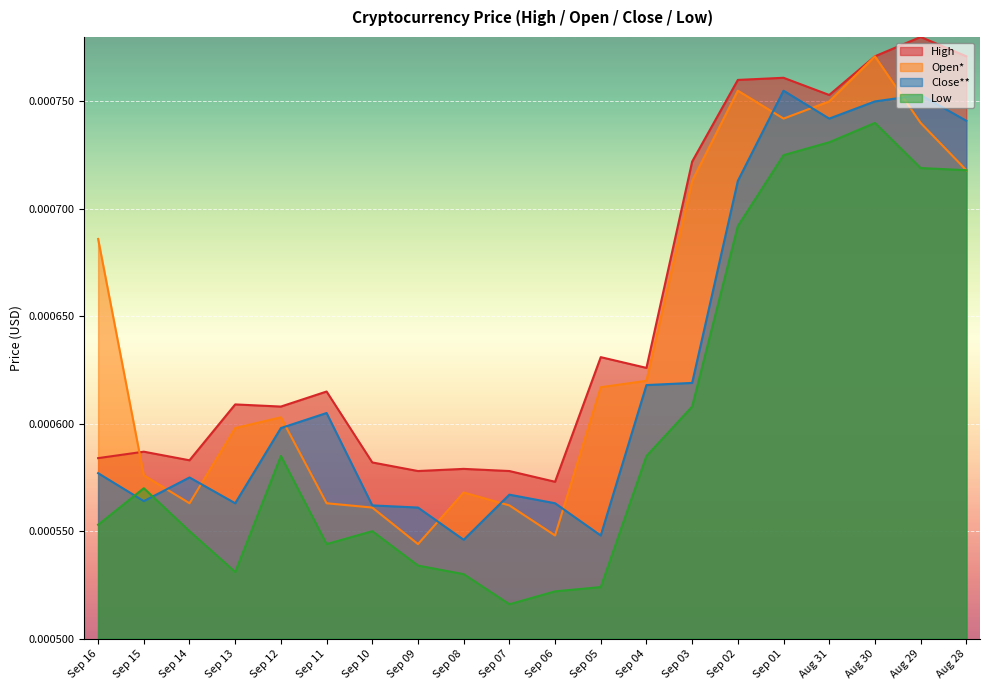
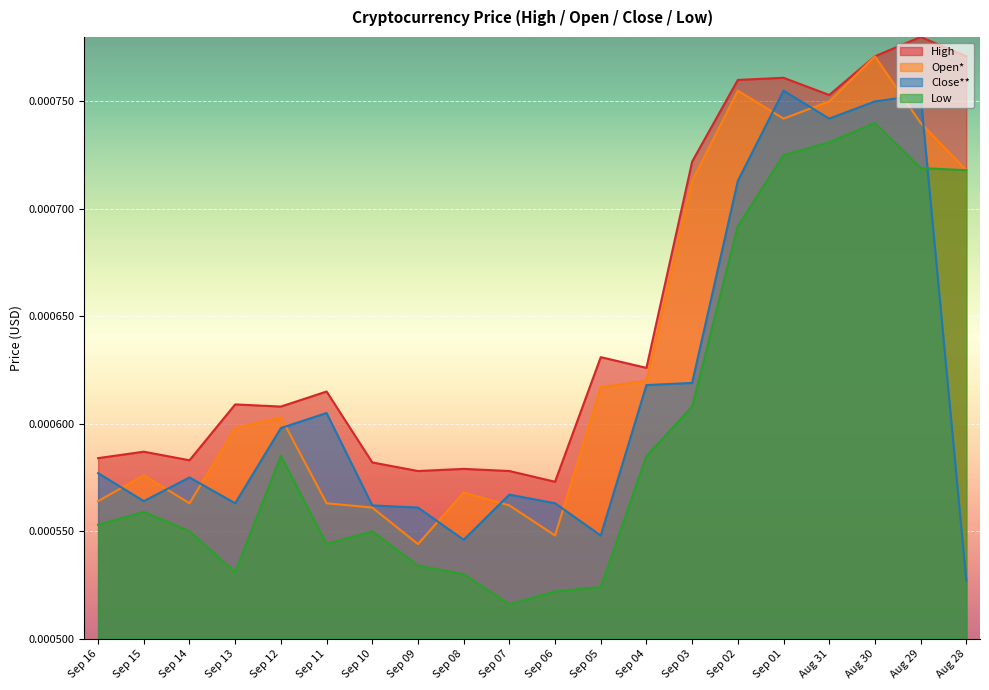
  {
    "High": {
      "Sep 16": 0.000584,
      "Sep 15": 0.000587,
      "Sep 14": 0.000583,
      "Sep 13": 0.000609,
      "Sep 12": 0.000608,
      "Sep 11": 0.000615,
      "Sep 10": 0.000582,
      "Sep 09": 0.000578,
      "Sep 08": 0.000579,
      "Sep 07": 0.000578,
      "Sep 06": 0.000573,
      "Sep 05": 0.000631,
      "Sep 04": 0.000626,
      "Sep 03": 0.000722,
      "Sep 02": 0.000760,
      "Sep 01": 0.000761,
      "Aug 31": 0.000753,
      "Aug 29": 0.000780
    },
    "Open*": {
-     "Sep 16": 0.000686,
+     "Sep 16": 0.000564,
      "Sep 15": 0.000576,
      "Sep 14": 0.000563,
      "Sep 13": 0.000598,
      "Sep 12": 0.000603,
      "Sep 11": 0.000563,
      "Sep 09": 0.000544,
      "Sep 08": 0.000568,
      "Sep 07": 0.000562,
      "Sep 06": 0.000548,
      "Sep 05": 0.000617,
      "Sep 04": 0.000620,
      "Sep 03": 0.000713,
      "Sep 02": 0.000755,
      "Sep 01": 0.000742,
      "Aug 31": 0.000750,
      "Aug 29": 0.000740
    },
    "Close**": {
      "Sep 16": 0.000577,
      "Sep 15": 0.000564,
      "Sep 14": 0.000575,
      "Sep 13": 0.000563,
      "Sep 12": 0.000598,
      "Sep 11": 0.000605,
      "Sep 09": 0.000561,
      "Sep 08": 0.000546,
      "Sep 07": 0.000567,
      "Sep 06": 0.000563,
      "Sep 05": 0.000548,
      "Sep 04": 0.000618,
      "Sep 03": 0.000619,
      "Sep 02": 0.000713,
      "Sep 01": 0.000755,
      "Aug 31": 0.000742,
      "Aug 30": 0.000750,
-     "Aug 28": 0.000741
+     "Aug 28": 0.000527
    },
    "Low": {
      "Sep 16": 0.000553,
-     "Sep 15": 0.000570,
+     "Sep 15": 0.000559,
      "Sep 14": 0.000550,
      "Sep 13": 0.000531,
      "Sep 12": 0.000585,
      "Sep 11": 0.000544,
      "Sep 10": 0.000550,
      "Sep 09": 0.000534,
      "Sep 08": 0.000530,
      "Sep 07": 0.000516,
      "Sep 06": 0.000522,
      "Sep 05": 0.000524,
      "Sep 04": 0.000585,
      "Sep 03": 0.000608,
      "Sep 02": 0.000692,
      "Sep 01": 0.000725,
      "Aug 31": 0.000731,
      "Aug 30": 0.000740,
      "Aug 29": 0.000719
    }
  }
